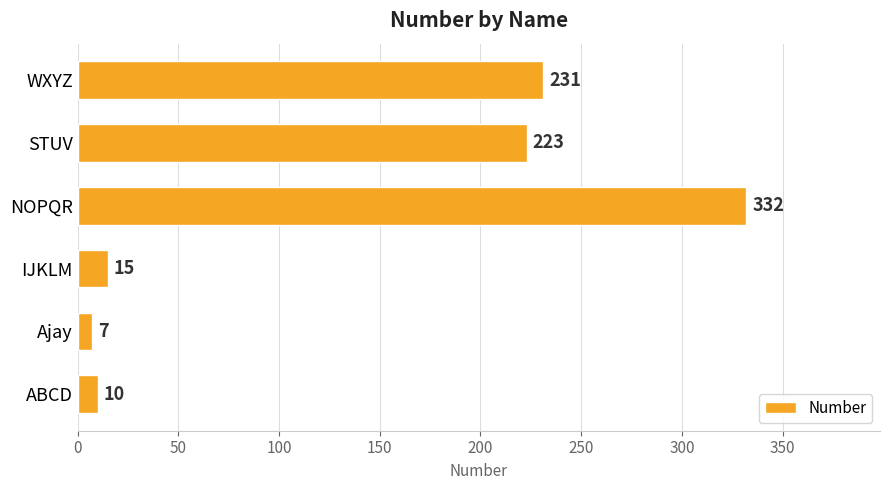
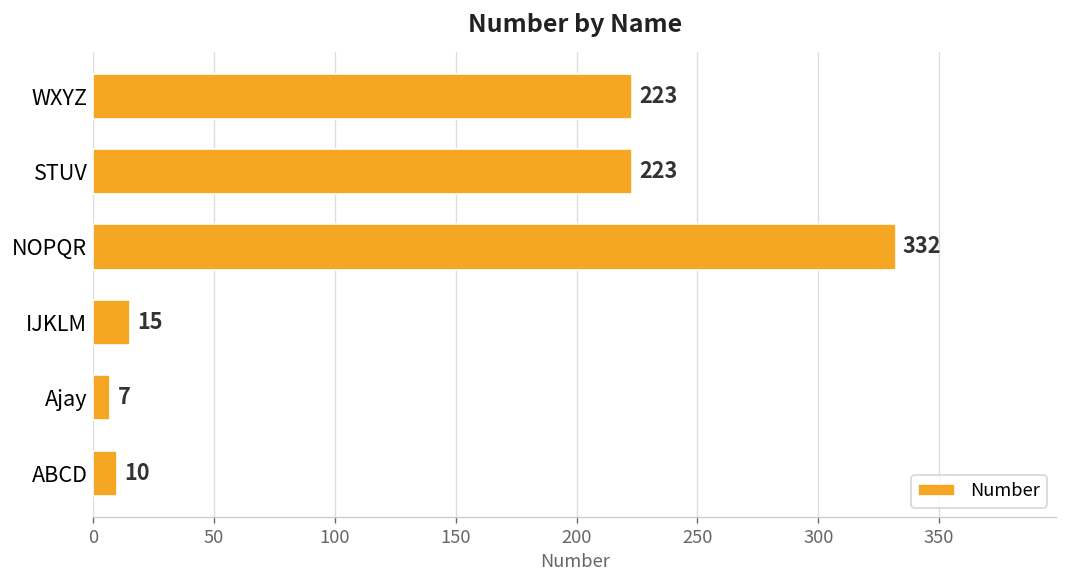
  {
-   "WXYZ": 231,
+   "WXYZ": 223,
    "STUV": 223,
    "NOPQR": 332,
    "IJKLM": 15,
    "Ajay": 7,
    "ABCD": 10
  }
